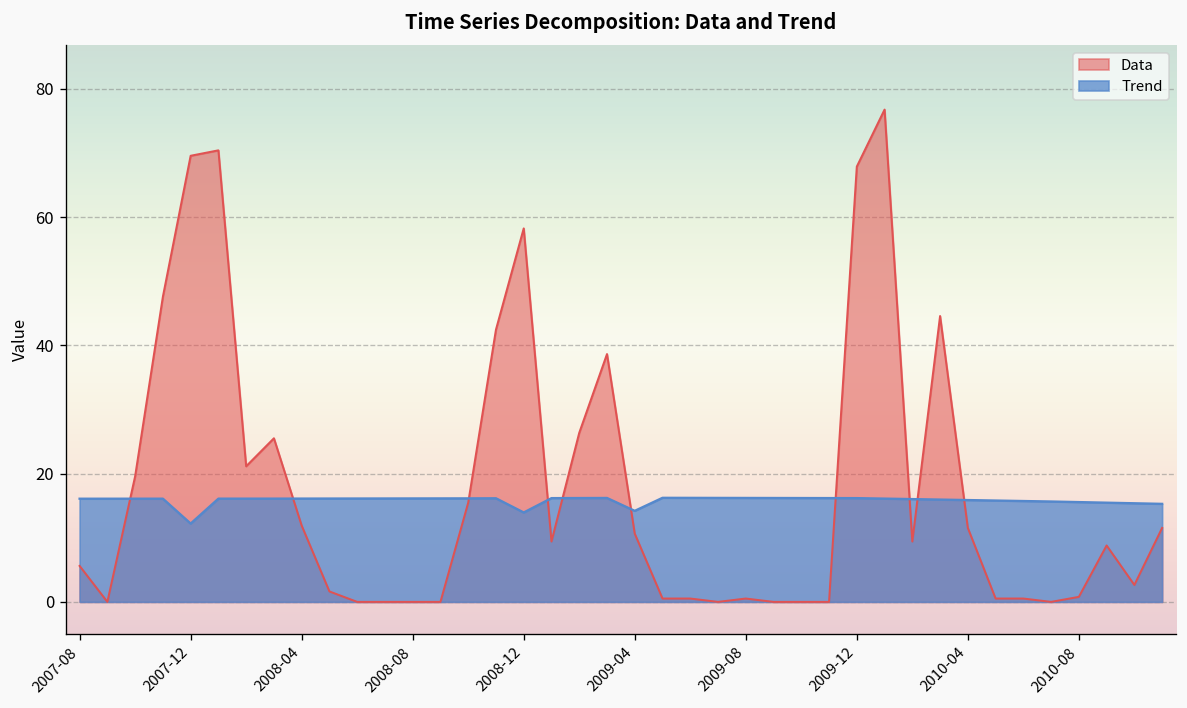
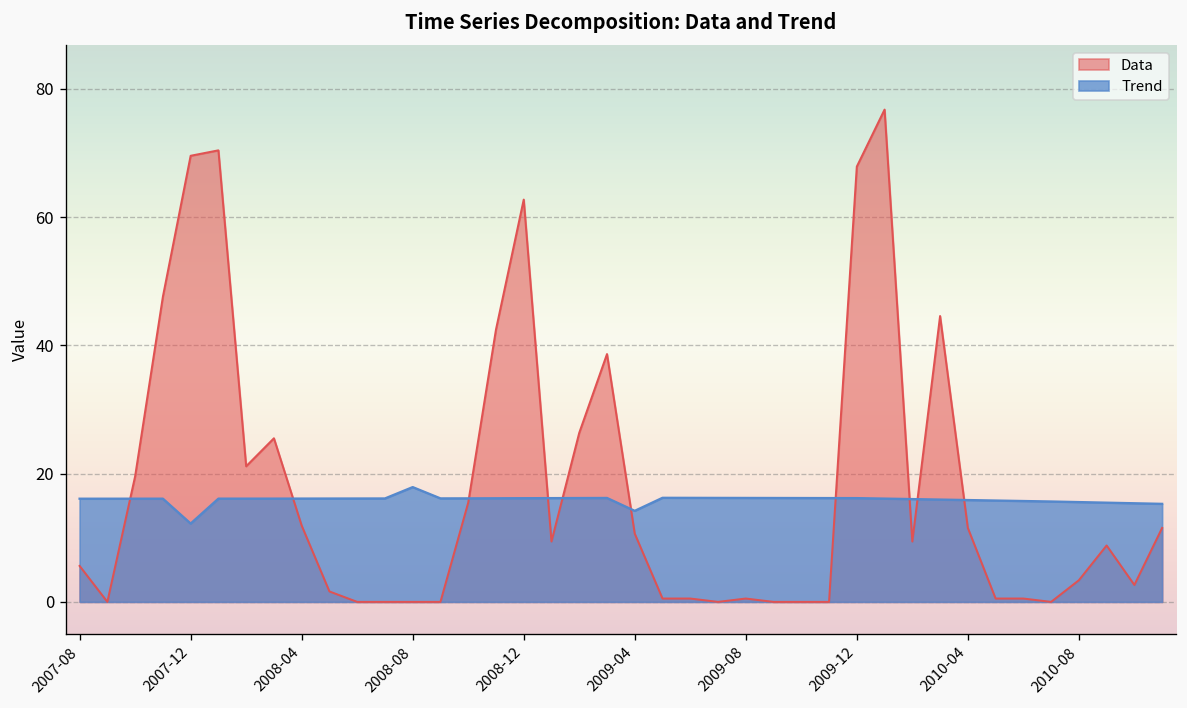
  {
    "Data": {
      "2007-08": 6,
      "2007-12": 70,
      "2008-04": 12,
      "2008-08": 0,
-     "2008-12": 58,
+     "2008-12": 63,
      "2009-04": 11,
      "2009-08": 1,
      "2009-12": 68,
      "2010-04": 12,
-     "2010-08": 1
+     "2010-08": 3
    },
    "Trend": {
      "2007-08": 16,
      "2007-12": 12,
      "2008-04": 16,
-     "2008-08": 16,
-     "2008-12": 14,
+     "2008-08": 18,
+     "2008-12": 16,
      "2009-04": 14,
      "2009-08": 16,
      "2009-12": 16,
      "2010-04": 16,
      "2010-08": 16
    }
  }
